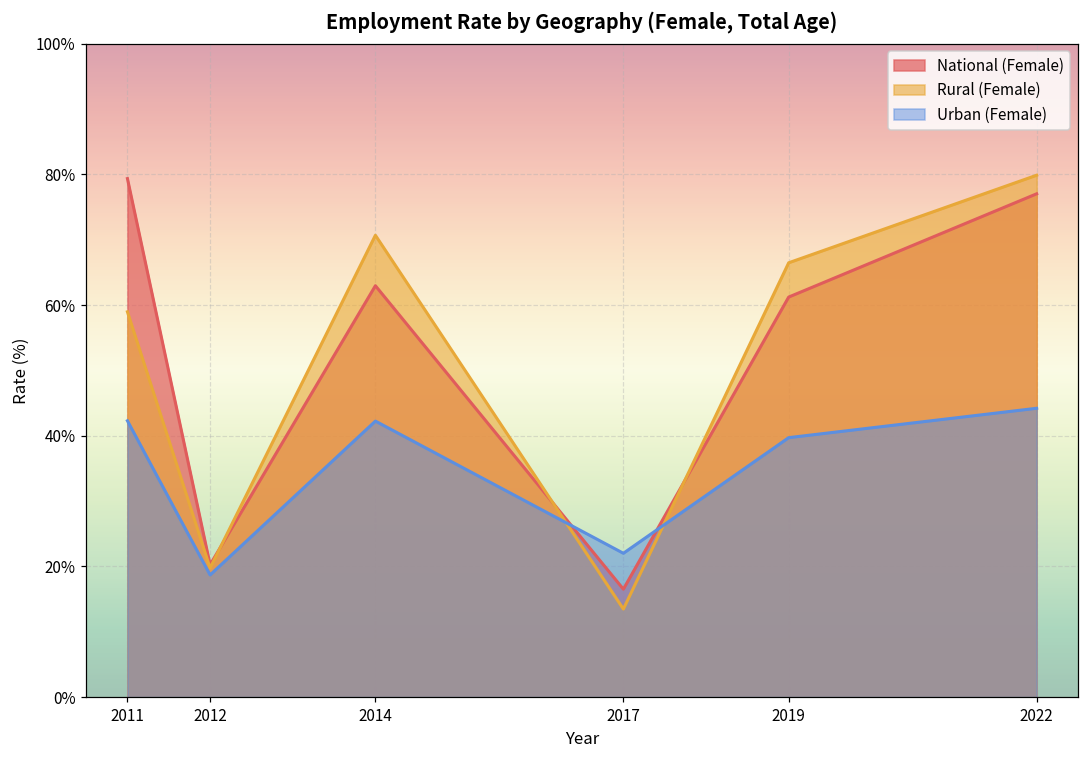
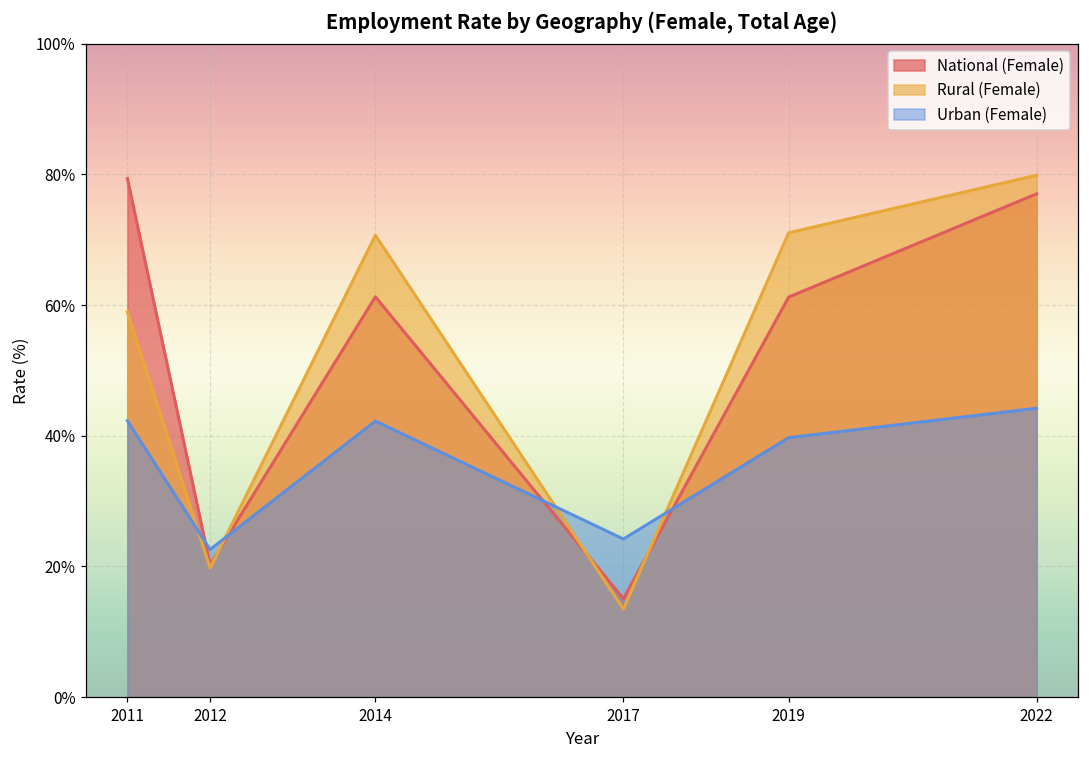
  {
    "National (Female)": {
      "2011": "79%",
      "2012": "20%",
-     "2014": "63%",
-     "2017": "17%",
+     "2014": "61%",
+     "2017": "15%",
      "2019": "61%",
      "2022": "77%"
    },
    "Rural (Female)": {
      "2011": "59%",
      "2012": "20%",
      "2014": "71%",
      "2017": "13%",
-     "2019": "66%",
+     "2019": "71%",
      "2022": "80%"
    },
    "Urban (Female)": {
      "2011": "42%",
-     "2012": "19%",
+     "2012": "23%",
      "2014": "42%",
-     "2017": "22%",
+     "2017": "24%",
      "2019": "40%",
      "2022": "44%"
    }
  }
